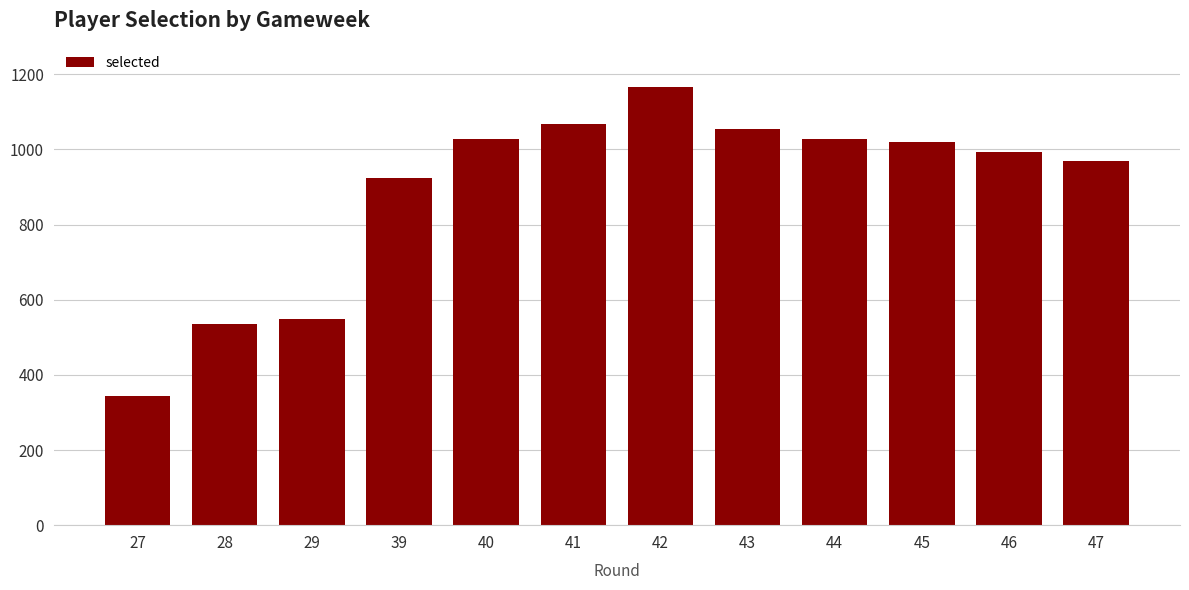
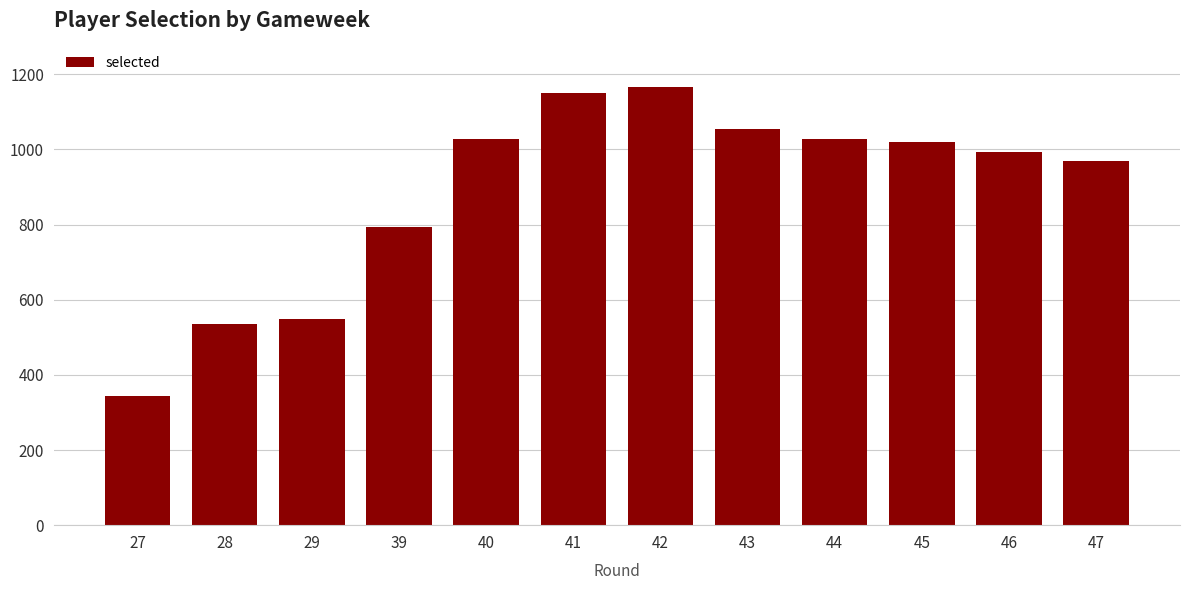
  {
    "27": 340,
    "28": 540,
    "29": 550,
-   "39": 920,
+   "39": 790,
    "40": 1030,
-   "41": 1070,
+   "41": 1150,
    "42": 1170,
    "43": 1050,
    "44": 1030,
    "45": 1020,
    "46": 990,
    "47": 970
  }
